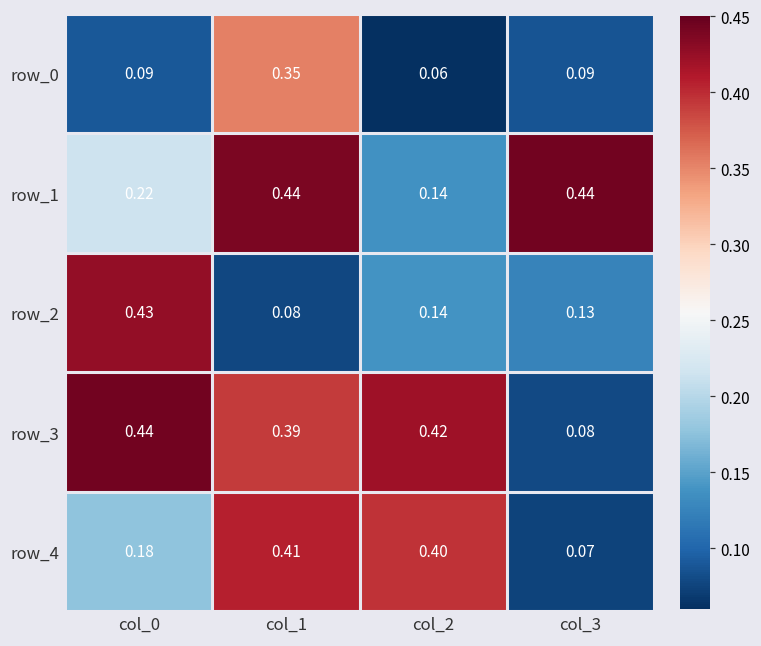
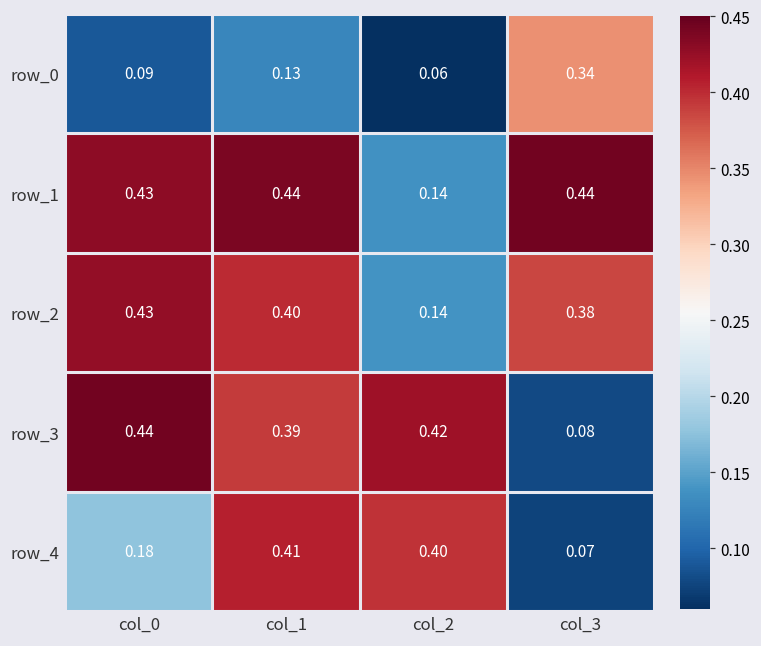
  {
    "row_0": {
      "col_0": 0.09,
-     "col_1": 0.35,
+     "col_1": 0.13,
      "col_2": 0.06,
-     "col_3": 0.09
+     "col_3": 0.34
    },
    "row_1": {
-     "col_0": 0.22,
+     "col_0": 0.43,
      "col_1": 0.44,
      "col_2": 0.14,
      "col_3": 0.44
    },
    "row_2": {
      "col_0": 0.43,
-     "col_1": 0.08,
+     "col_1": 0.40,
      "col_2": 0.14,
-     "col_3": 0.13
+     "col_3": 0.38
    },
    "row_3": {
      "col_0": 0.44,
      "col_1": 0.39,
      "col_2": 0.42,
      "col_3": 0.08
    },
    "row_4": {
      "col_0": 0.18,
      "col_1": 0.41,
      "col_2": 0.40,
      "col_3": 0.07
    }
  }
